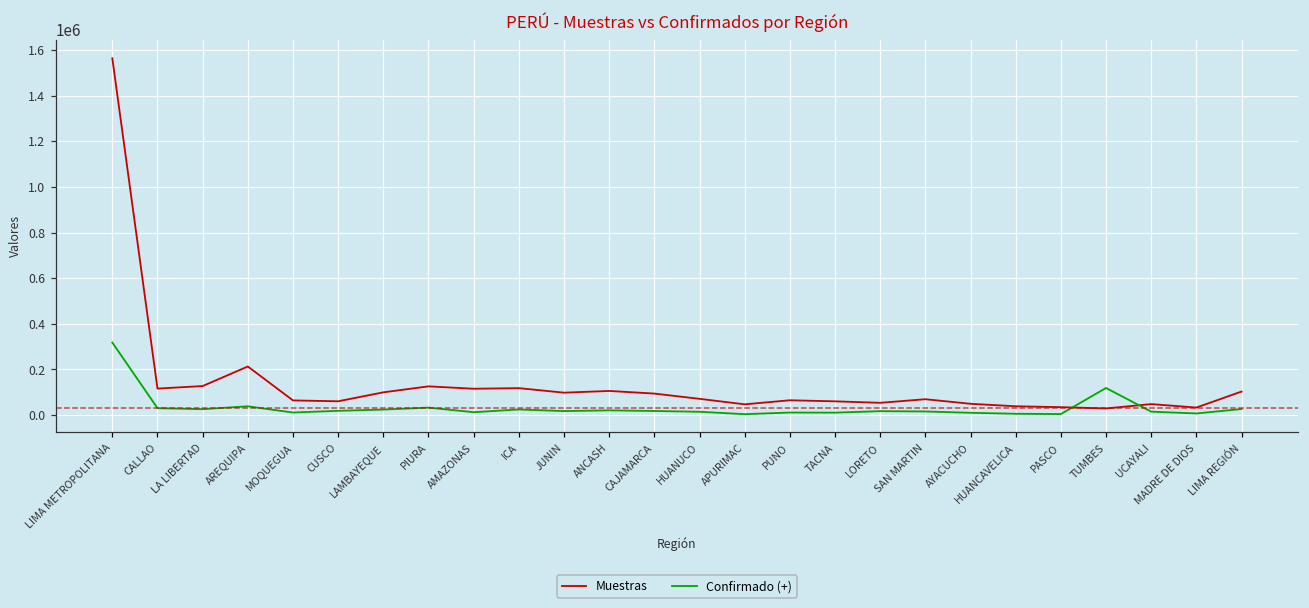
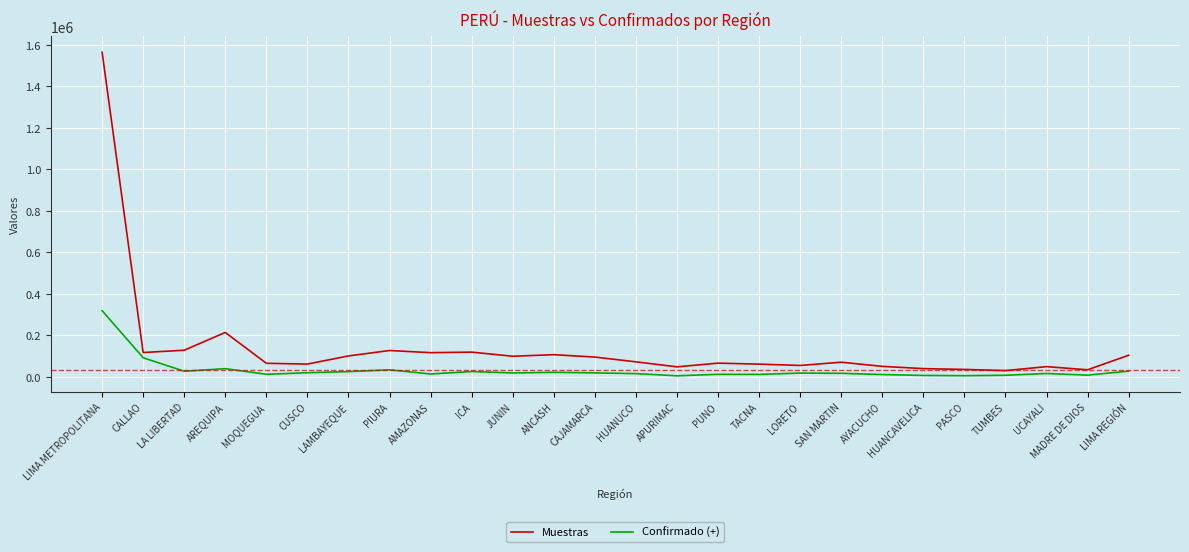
  {
    "Muestras": {
      "LIMA METROPOLITANA": 1560000,
      "CALLAO": 120000,
      "LA LIBERTAD": 130000,
      "AREQUIPA": 210000,
      "MOQUEGUA": 60000,
      "CUSCO": 60000,
      "LAMBAYEQUE": 100000,
      "PIURA": 130000,
      "AMAZONAS": 120000,
      "ICA": 120000,
      "JUNIN": 100000,
      "ANCASH": 110000,
      "CAJAMARCA": 90000,
      "HUANUCO": 70000,
      "APURIMAC": 50000,
      "PUNO": 70000,
      "TACNA": 60000,
      "LORETO": 50000,
      "SAN MARTIN": 70000,
      "AYACUCHO": 50000,
      "HUANCAVELICA": 40000,
      "PASCO": 30000,
      "TUMBES": 30000,
      "UCAYALI": 50000,
      "MADRE DE DIOS": 30000,
      "LIMA REGIÓN": 100000
    },
    "Confirmado (+)": {
      "LIMA METROPOLITANA": 320000,
-     "CALLAO": 30000,
+     "CALLAO": 90000,
      "LA LIBERTAD": 30000,
      "AREQUIPA": 40000,
      "MOQUEGUA": 10000,
      "CUSCO": 20000,
      "LAMBAYEQUE": 20000,
      "PIURA": 30000,
      "AMAZONAS": 10000,
      "ICA": 20000,
      "JUNIN": 20000,
      "ANCASH": 20000,
      "CAJAMARCA": 20000,
      "HUANUCO": 10000,
      "APURIMAC": 0,
      "PUNO": 10000,
      "TACNA": 10000,
      "LORETO": 20000,
      "SAN MARTIN": 20000,
      "AYACUCHO": 10000,
      "HUANCAVELICA": 10000,
      "PASCO": 0,
-     "TUMBES": 120000,
+     "TUMBES": 10000,
      "UCAYALI": 20000,
      "MADRE DE DIOS": 10000,
      "LIMA REGIÓN": 30000
    }
  }
